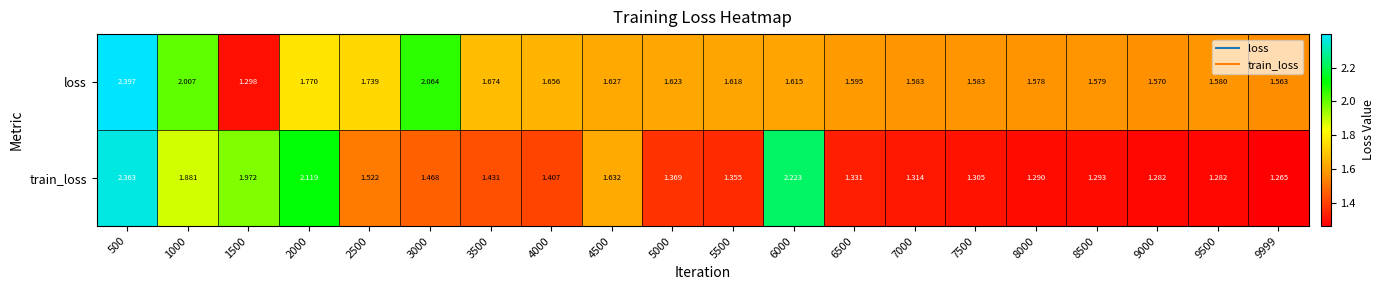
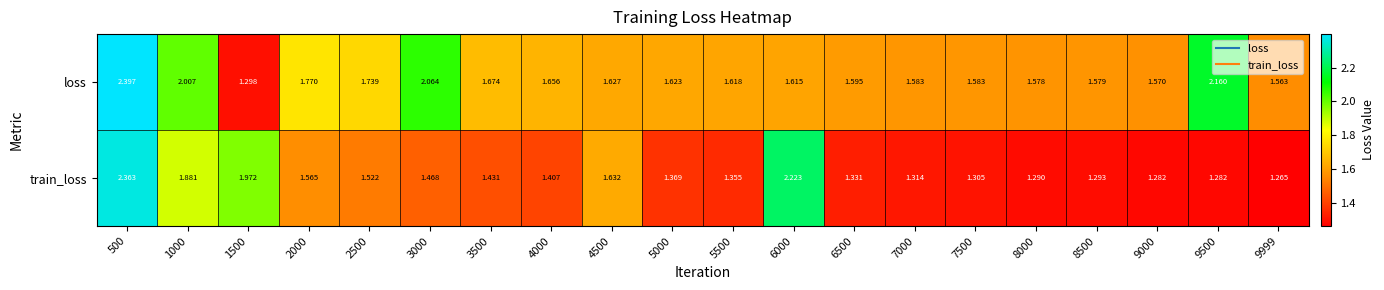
  {
    "loss": {
      "500": 2.397,
      "1000": 2.007,
      "1500": 1.298,
      "2000": 1.770,
      "2500": 1.739,
      "3000": 2.064,
      "3500": 1.674,
      "4000": 1.656,
      "4500": 1.627,
      "5000": 1.623,
      "5500": 1.618,
      "6000": 1.615,
      "6500": 1.595,
      "7000": 1.583,
      "7500": 1.583,
      "8000": 1.578,
      "8500": 1.579,
      "9000": 1.570,
-     "9500": 1.580,
+     "9500": 2.160,
      "9999": 1.563
    },
    "train_loss": {
      "500": 2.363,
      "1000": 1.881,
      "1500": 1.972,
-     "2000": 2.119,
+     "2000": 1.565,
      "2500": 1.522,
      "3000": 1.468,
      "3500": 1.431,
      "4000": 1.407,
      "4500": 1.632,
      "5000": 1.369,
      "5500": 1.355,
      "6000": 2.223,
      "6500": 1.331,
      "7000": 1.314,
      "7500": 1.305,
      "8000": 1.290,
      "8500": 1.293,
      "9000": 1.282,
      "9500": 1.282,
      "9999": 1.265
    }
  }
